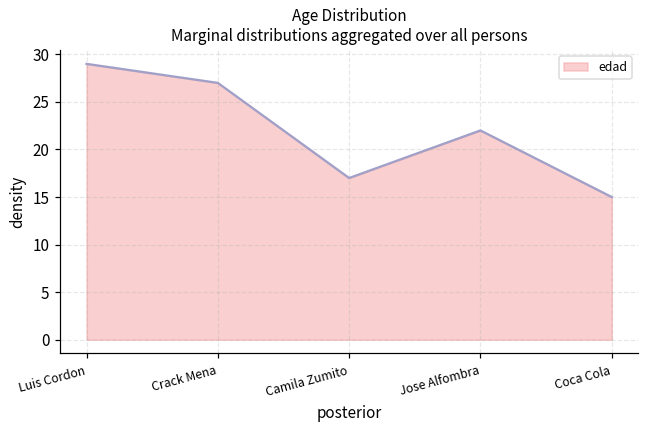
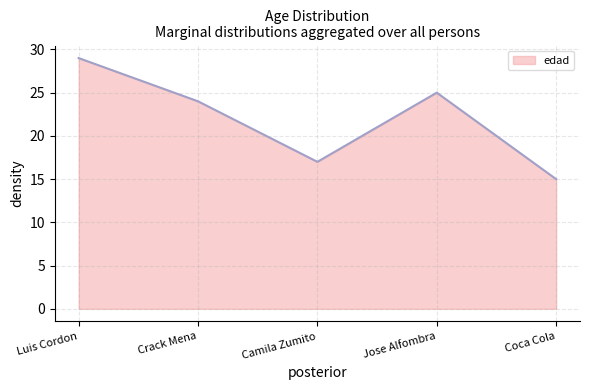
  {
    "Luis Cordon": 29,
-   "Crack Mena": 27,
+   "Crack Mena": 24,
    "Camila Zumito": 17,
-   "Jose Alfombra": 22,
+   "Jose Alfombra": 25,
    "Coca Cola": 15
  }
